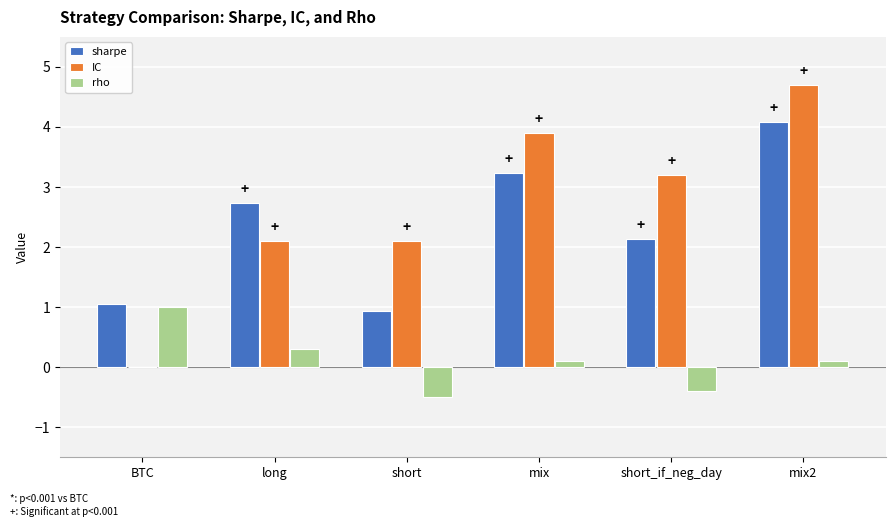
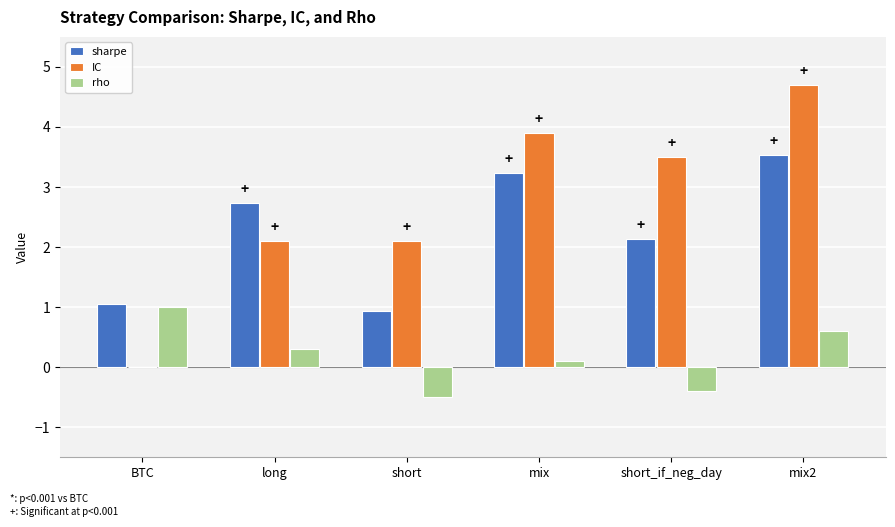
  {
    "sharpe": {
      "BTC": 1.1,
      "long": 2.7,
      "short": 0.9,
      "mix": 3.2,
      "short_if_neg_day": 2.1,
-     "mix2": 4.1
+     "mix2": 3.5
    },
    "IC": {
      "BTC": 0.0,
      "long": 2.1,
      "short": 2.1,
      "mix": 3.9,
-     "short_if_neg_day": 3.2,
+     "short_if_neg_day": 3.5,
      "mix2": 4.7
    },
    "rho": {
      "BTC": 1.0,
      "long": 0.3,
      "short": -0.5,
      "mix": 0.1,
      "short_if_neg_day": -0.4,
-     "mix2": 0.1
+     "mix2": 0.6
    }
  }
